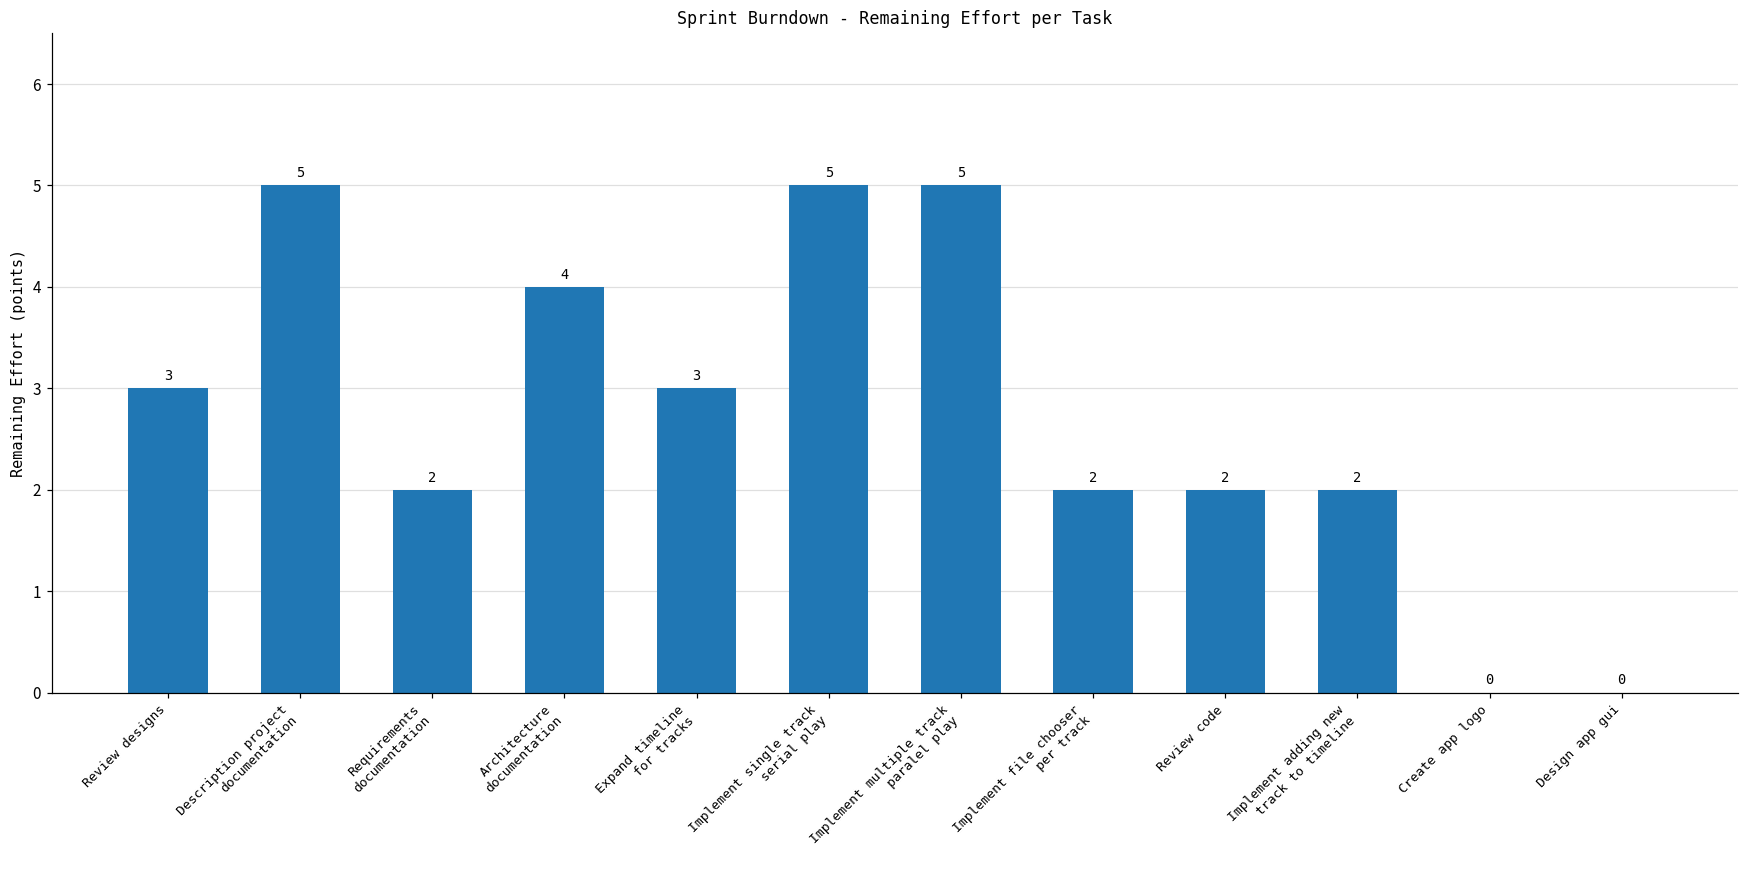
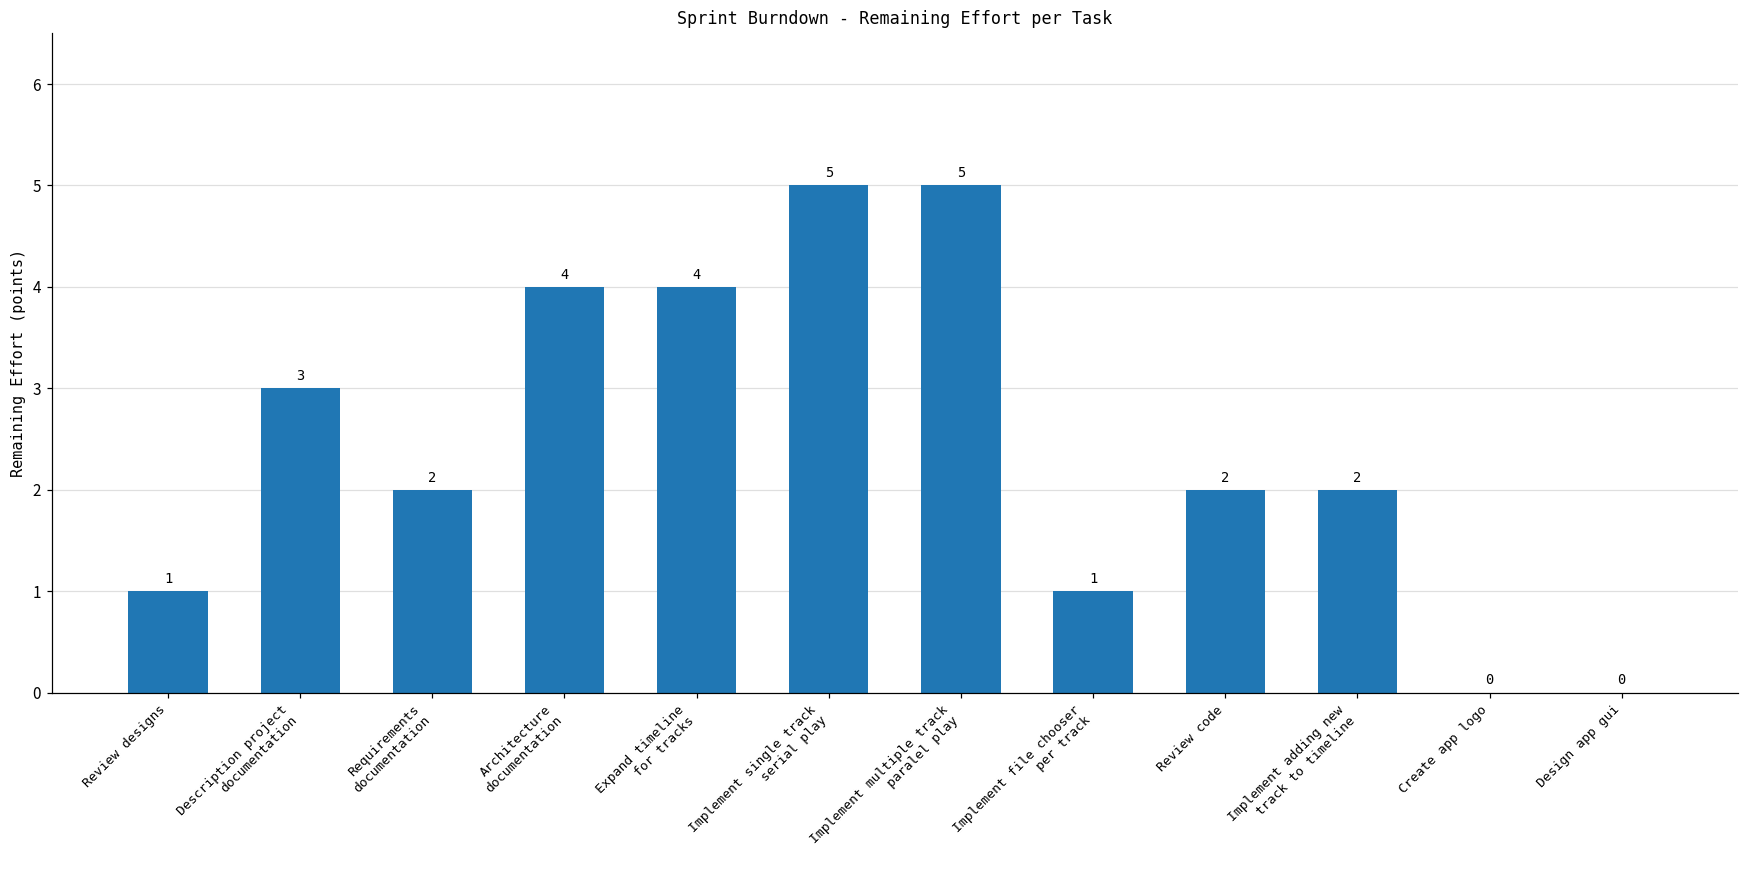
  {
-   "Review designs": 3,
-   "Description project documentation": 5,
+   "Review designs": 1,
+   "Description project documentation": 3,
    "Requirements documentation": 2,
    "Architecture documentation": 4,
-   "Expand timeline for tracks": 3,
+   "Expand timeline for tracks": 4,
    "Implement single track serial play": 5,
    "Implement multiple track paralel play": 5,
-   "Implement file chooser per track": 2,
+   "Implement file chooser per track": 1,
    "Review code": 2,
    "Implement adding new track to timeline": 2,
    "Create app logo": 0,
    "Design app gui": 0
  }
